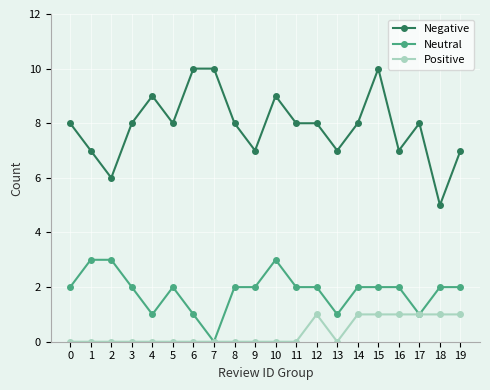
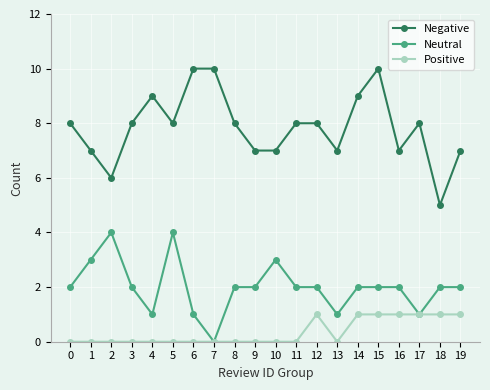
  {
    "Negative": {
      "0": 8,
      "1": 7,
      "2": 6,
      "3": 8,
      "4": 9,
      "5": 8,
      "6": 10,
      "7": 10,
      "8": 8,
      "9": 7,
-     "10": 9,
+     "10": 7,
      "11": 8,
      "12": 8,
      "13": 7,
-     "14": 8,
+     "14": 9,
      "15": 10,
      "16": 7,
      "17": 8,
      "18": 5,
      "19": 7
    },
    "Neutral": {
      "0": 2,
      "1": 3,
-     "2": 3,
+     "2": 4,
      "3": 2,
      "4": 1,
-     "5": 2,
+     "5": 4,
      "6": 1,
      "8": 2,
      "9": 2,
      "10": 3,
      "11": 2,
      "12": 2,
      "13": 1,
      "14": 2,
      "15": 2,
      "16": 2,
      "18": 2,
      "19": 2
    },
    "Positive": {
      "0": 0,
      "1": 0,
      "2": 0,
      "3": 0,
      "4": 0,
      "5": 0,
      "6": 0,
      "8": 0,
      "9": 0,
      "10": 0,
      "11": 0,
      "12": 1,
      "13": 0,
      "14": 1,
      "15": 1,
      "16": 1,
      "18": 1,
      "19": 1
    }
  }
